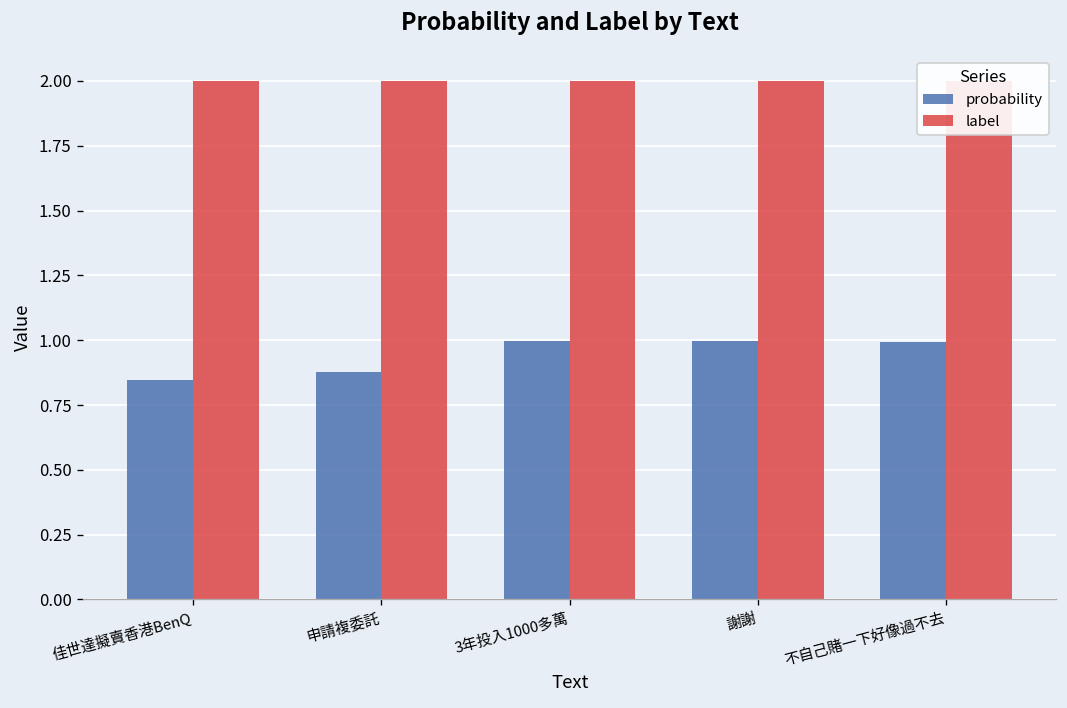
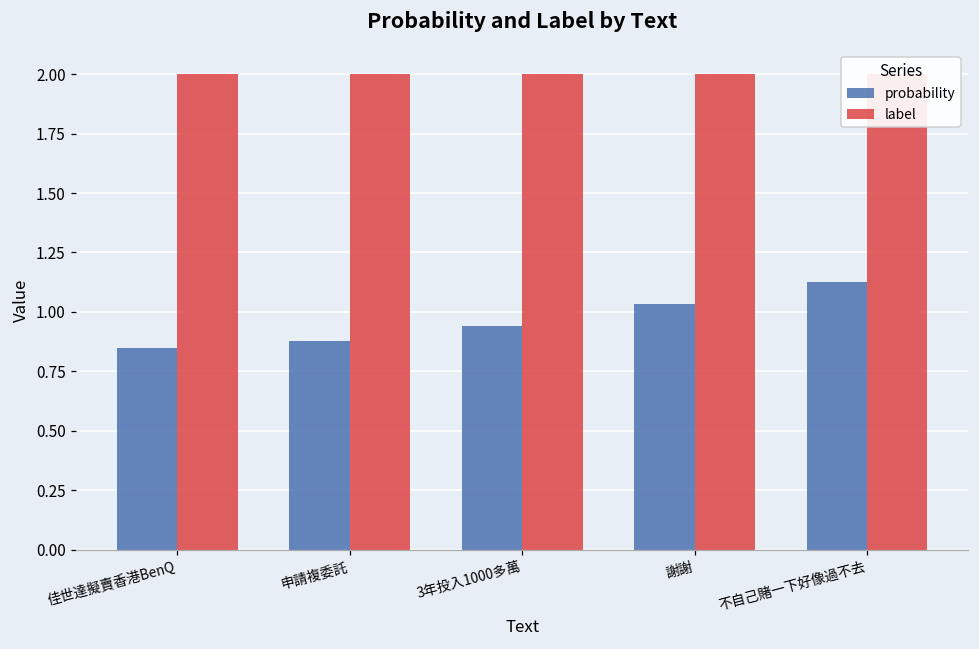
  {
    "probability": {
      "佳世達擬賣香港BenQ": 0.85,
      "申請複委託": 0.88,
-     "3年投入1000多萬": 1.00,
-     "謝謝": 1.00,
-     "不自己賭一下好像過不去": 0.99
+     "3年投入1000多萬": 0.94,
+     "謝謝": 1.03,
+     "不自己賭一下好像過不去": 1.12
    },
    "label": {
      "佳世達擬賣香港BenQ": 2.00,
      "申請複委託": 2.00,
      "3年投入1000多萬": 2.00,
      "謝謝": 2.00
    }
  }
